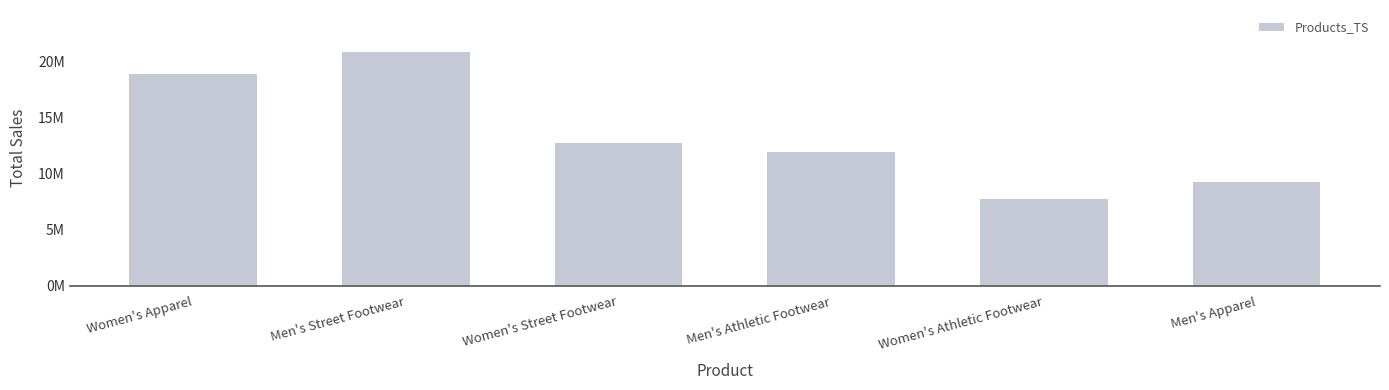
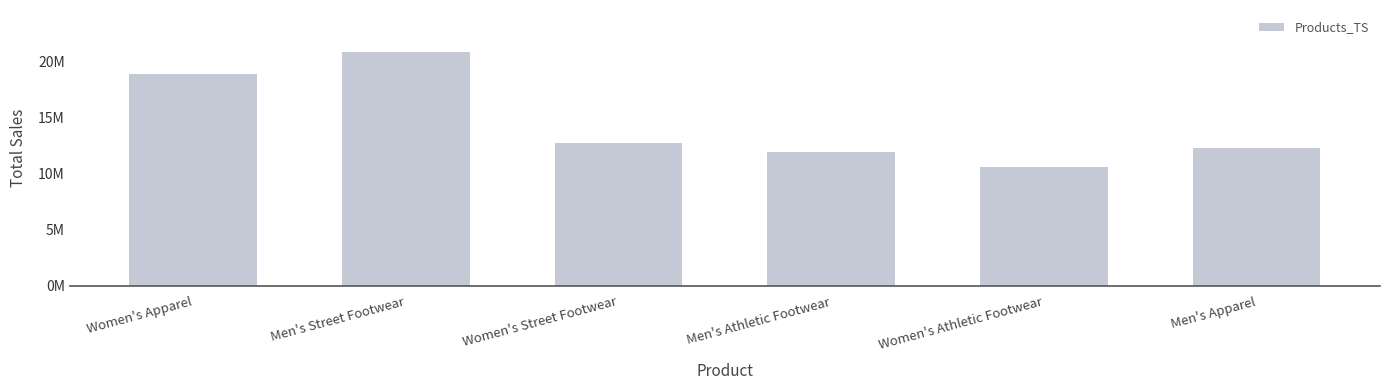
  {
    "Women's Apparel": 18900000,
    "Men's Street Footwear": 20900000,
    "Women's Street Footwear": 12800000,
    "Men's Athletic Footwear": 11900000,
-   "Women's Athletic Footwear": 7800000,
-   "Men's Apparel": 9300000
+   "Women's Athletic Footwear": 10700000,
+   "Men's Apparel": 12300000
  }
